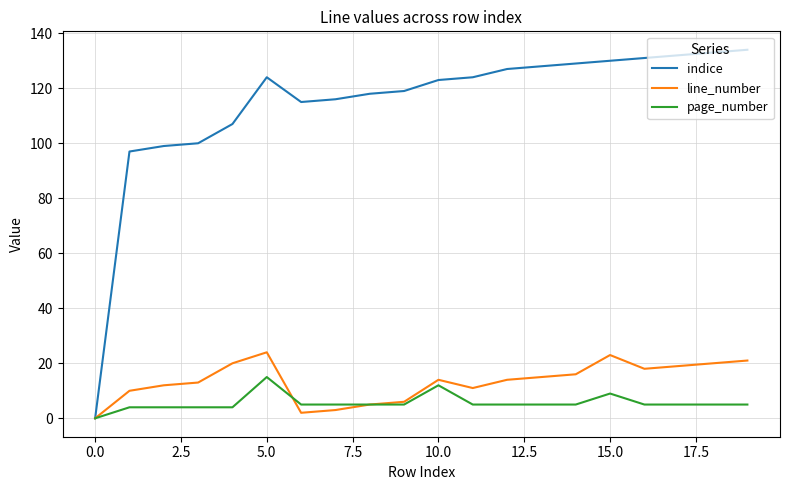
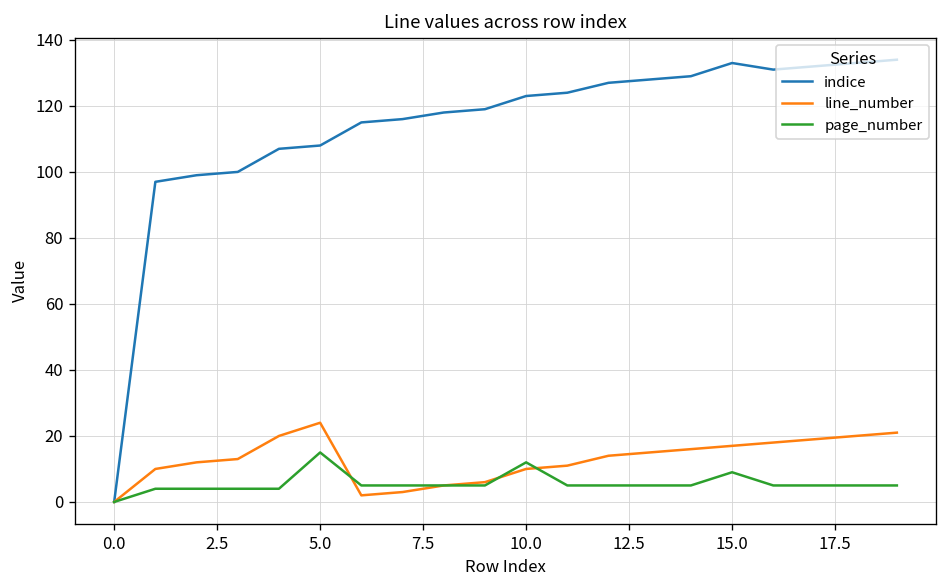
  {
    "indice": {
-     "5.0": 124,
+     "5.0": 108,
      "10.0": 123,
-     "15.0": 130
+     "15.0": 133
    },
    "line_number": {
      "5.0": 24,
-     "10.0": 14,
-     "15.0": 23
+     "10.0": 10,
+     "15.0": 17
    },
    "page_number": {
      "5.0": 15,
      "10.0": 12,
      "15.0": 9
    }
  }
